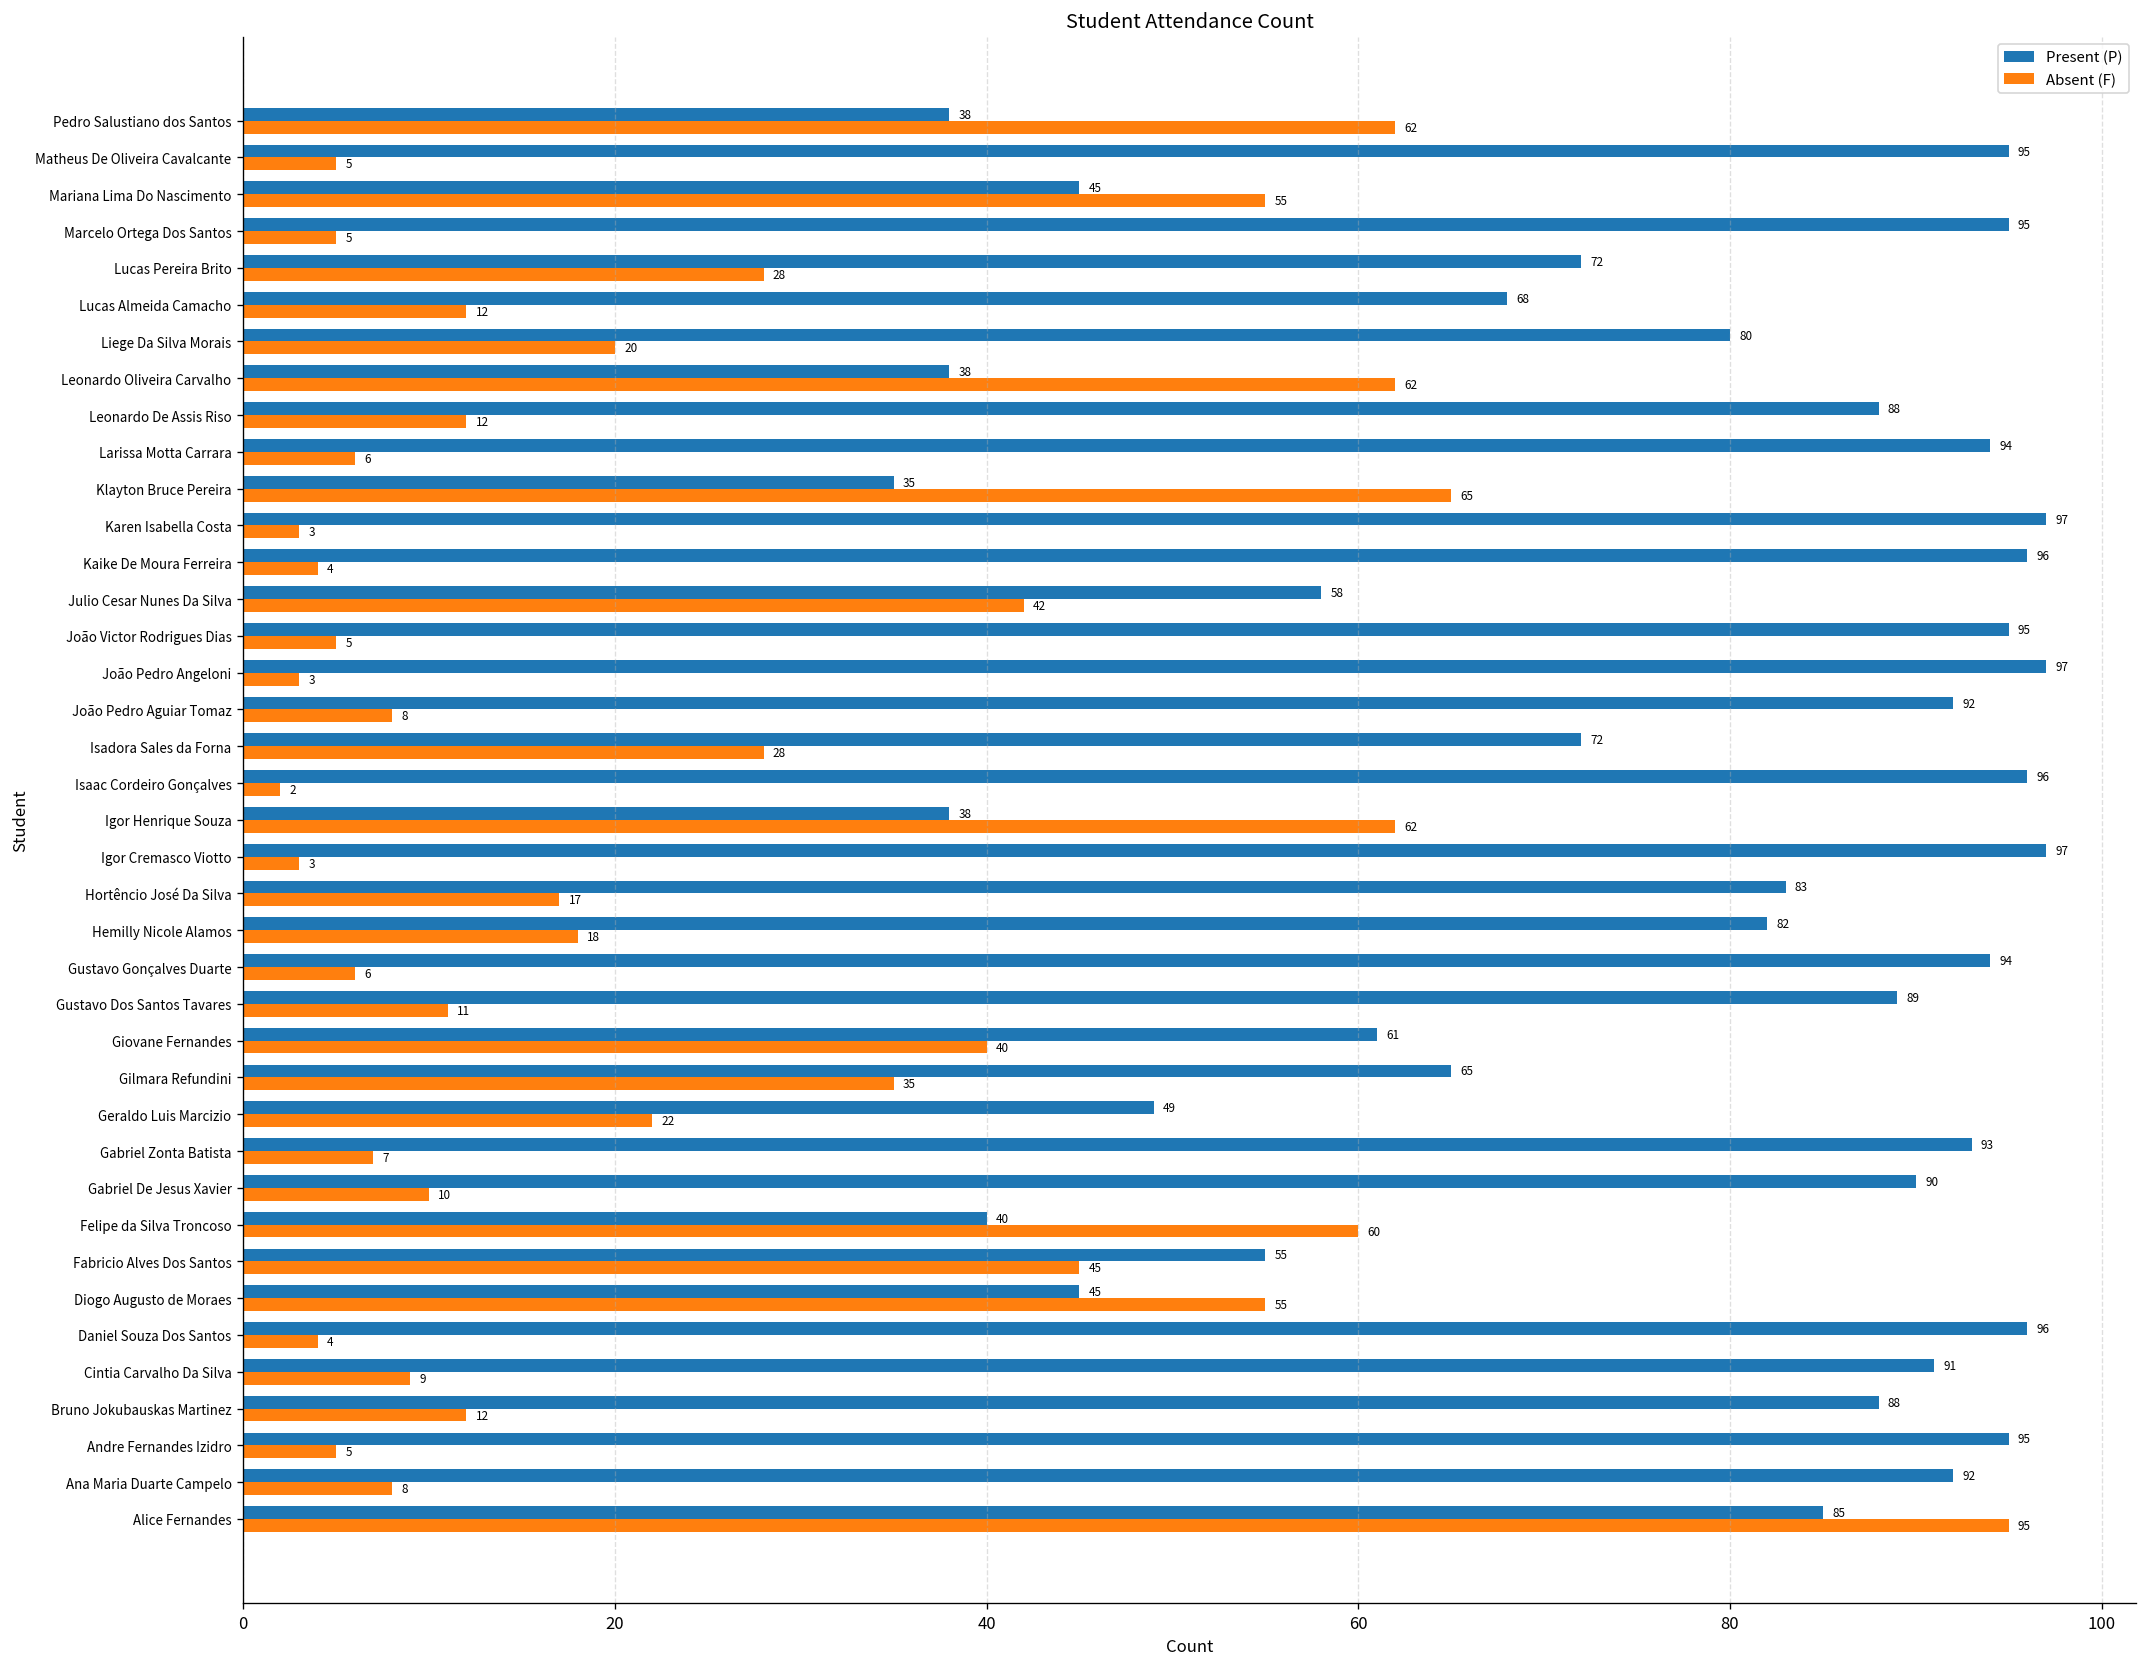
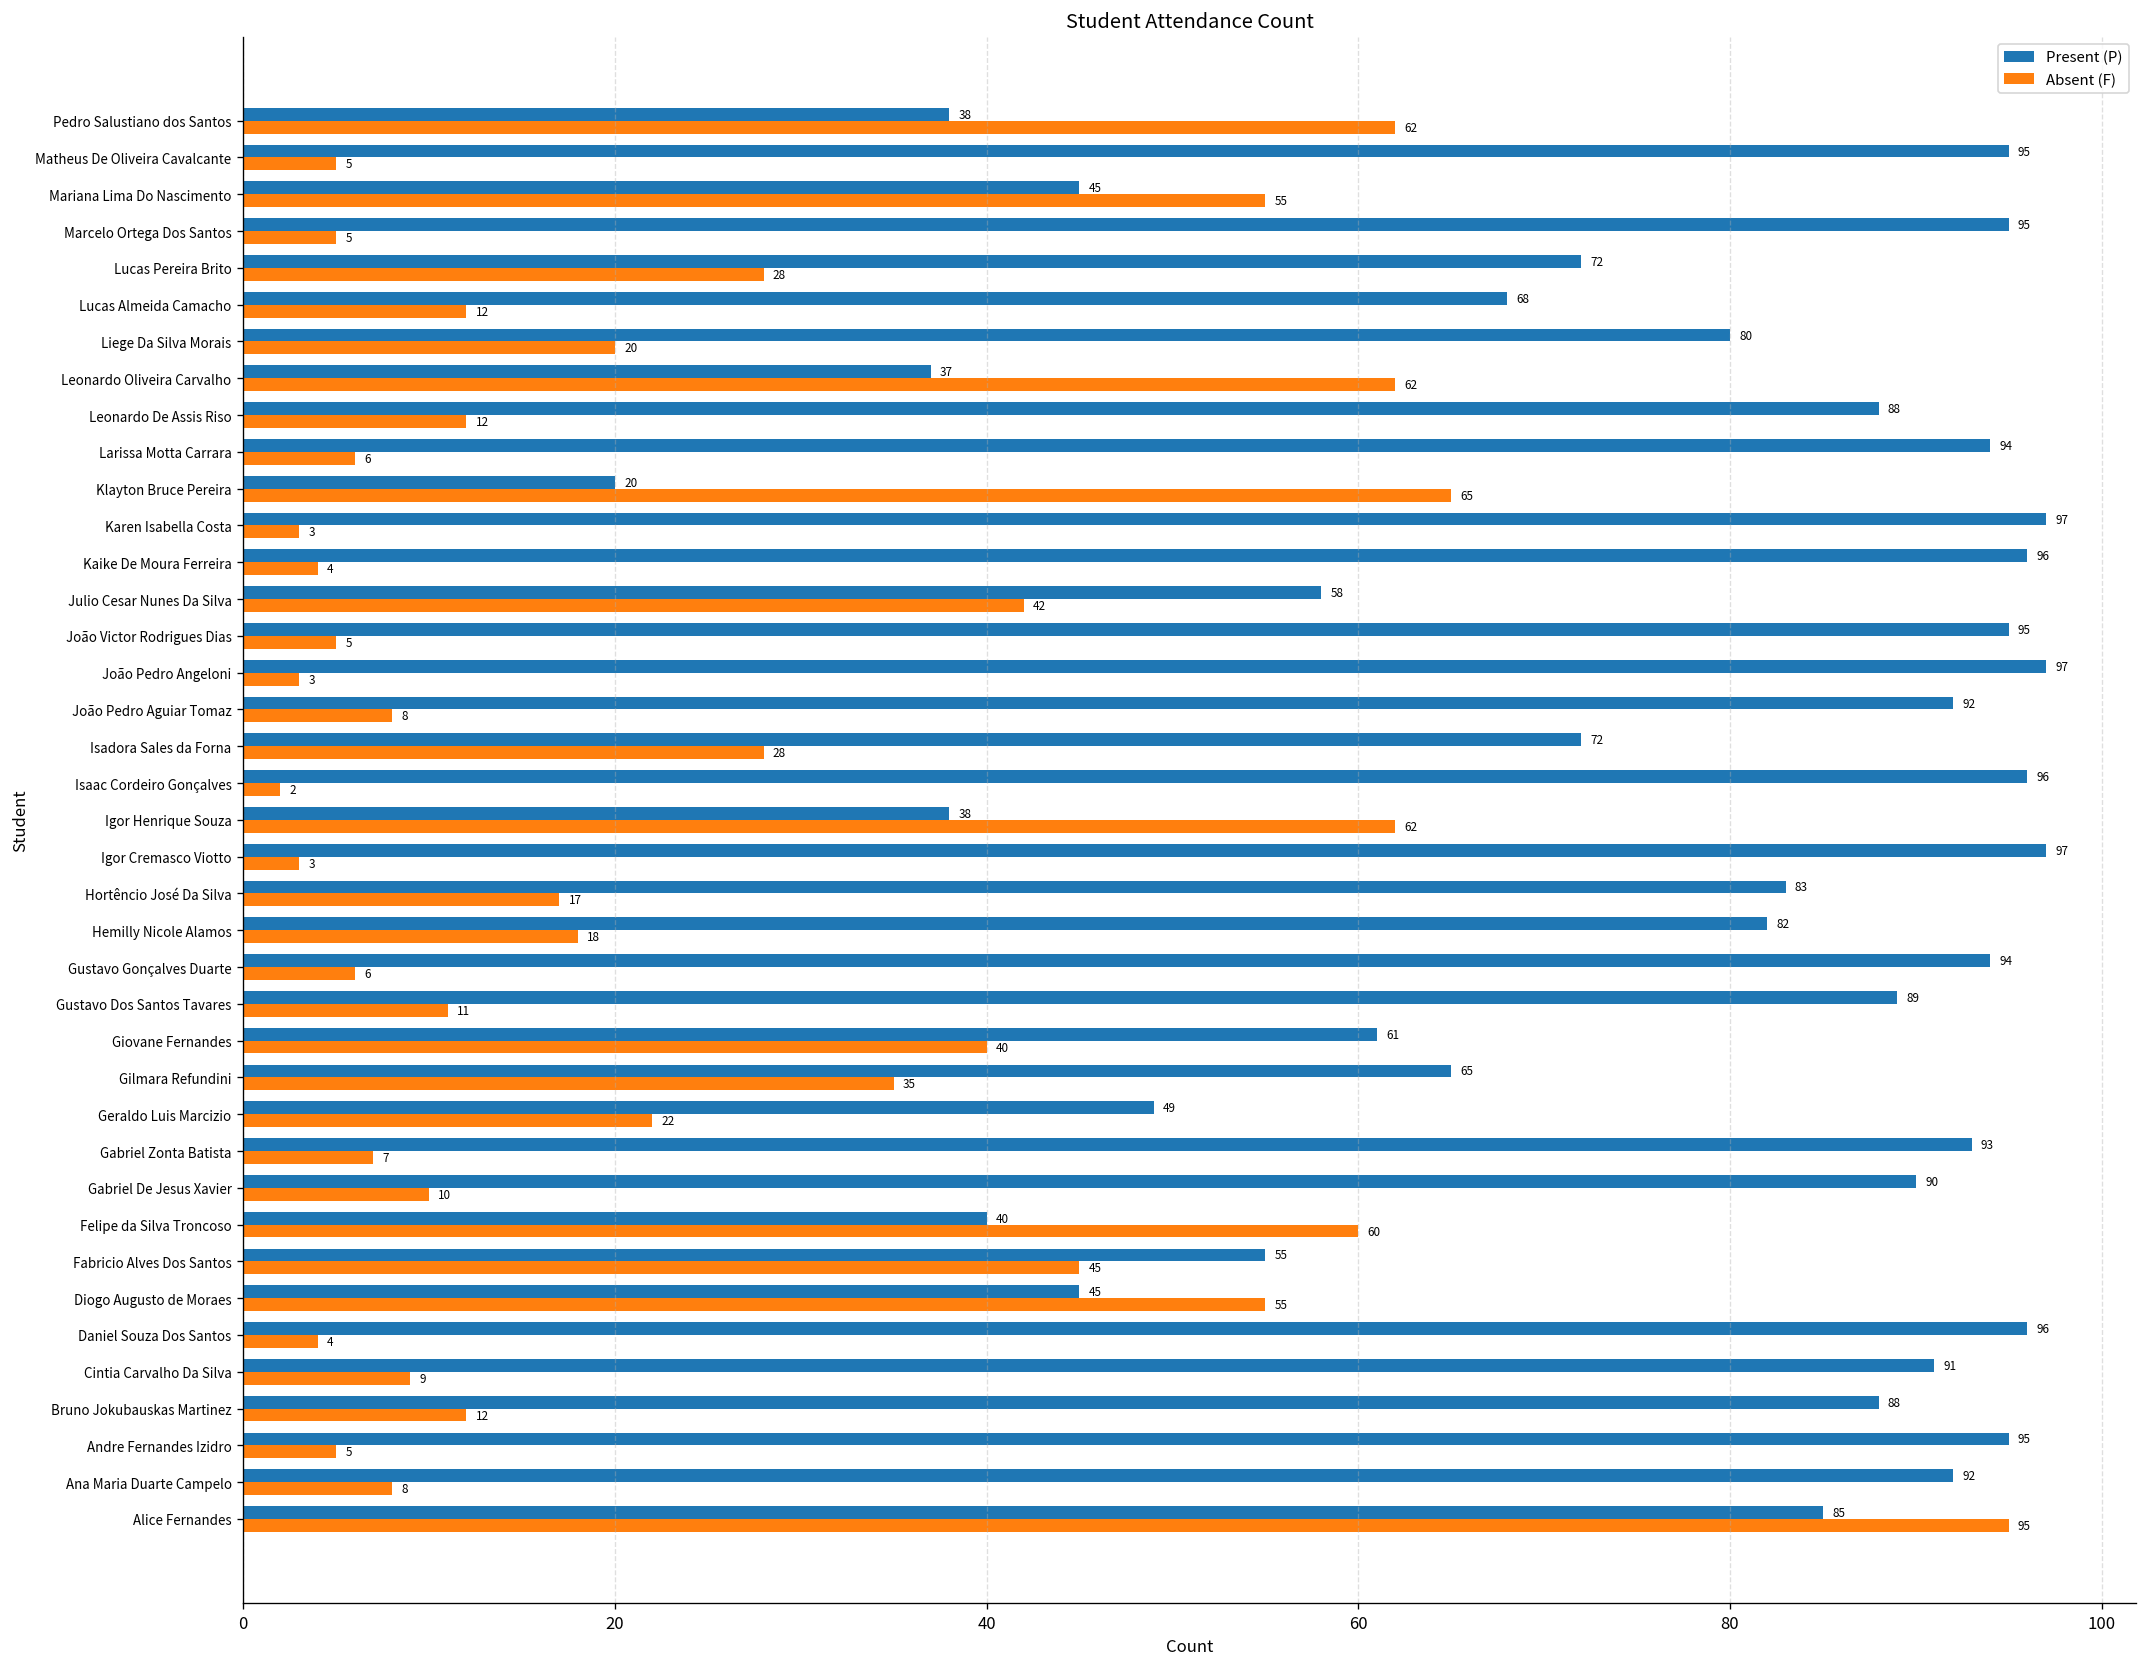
  {
    "Present (P)": {
      "Pedro Salustiano dos Santos": 38,
      "Matheus De Oliveira Cavalcante": 95,
      "Mariana Lima Do Nascimento": 45,
      "Marcelo Ortega Dos Santos": 95,
      "Lucas Pereira Brito": 72,
      "Lucas Almeida Camacho": 68,
      "Liege Da Silva Morais": 80,
-     "Leonardo Oliveira Carvalho": 38,
+     "Leonardo Oliveira Carvalho": 37,
      "Leonardo De Assis Riso": 88,
      "Larissa Motta Carrara": 94,
-     "Klayton Bruce Pereira": 35,
+     "Klayton Bruce Pereira": 20,
      "Karen Isabella Costa": 97,
      "Kaike De Moura Ferreira": 96,
      "Julio Cesar Nunes Da Silva": 58,
      "João Victor Rodrigues Dias": 95,
      "João Pedro Angeloni": 97,
      "João Pedro Aguiar Tomaz": 92,
      "Isadora Sales da Forna": 72,
      "Isaac Cordeiro Gonçalves": 96,
      "Igor Henrique Souza": 38,
      "Igor Cremasco Viotto": 97,
      "Hortêncio José Da Silva": 83,
      "Hemilly Nicole Alamos": 82,
      "Gustavo Gonçalves Duarte": 94,
      "Gustavo Dos Santos Tavares": 89,
      "Giovane Fernandes": 61,
      "Gilmara Refundini": 65,
      "Geraldo Luis Marcizio": 49,
      "Gabriel Zonta Batista": 93,
      "Gabriel De Jesus Xavier": 90,
      "Felipe da Silva Troncoso": 40,
      "Fabricio Alves Dos Santos": 55,
      "Diogo Augusto de Moraes": 45,
      "Daniel Souza Dos Santos": 96,
      "Cintia Carvalho Da Silva": 91,
      "Bruno Jokubauskas Martinez": 88,
      "Andre Fernandes Izidro": 95,
      "Ana Maria Duarte Campelo": 92,
      "Alice Fernandes": 85
    },
    "Absent (F)": {
      "Pedro Salustiano dos Santos": 62,
      "Matheus De Oliveira Cavalcante": 5,
      "Mariana Lima Do Nascimento": 55,
      "Marcelo Ortega Dos Santos": 5,
      "Lucas Pereira Brito": 28,
      "Lucas Almeida Camacho": 12,
      "Liege Da Silva Morais": 20,
      "Leonardo Oliveira Carvalho": 62,
      "Leonardo De Assis Riso": 12,
      "Larissa Motta Carrara": 6,
      "Klayton Bruce Pereira": 65,
      "Karen Isabella Costa": 3,
      "Kaike De Moura Ferreira": 4,
      "Julio Cesar Nunes Da Silva": 42,
      "João Victor Rodrigues Dias": 5,
      "João Pedro Angeloni": 3,
      "João Pedro Aguiar Tomaz": 8,
      "Isadora Sales da Forna": 28,
      "Isaac Cordeiro Gonçalves": 2,
      "Igor Henrique Souza": 62,
      "Igor Cremasco Viotto": 3,
      "Hortêncio José Da Silva": 17,
      "Hemilly Nicole Alamos": 18,
      "Gustavo Gonçalves Duarte": 6,
      "Gustavo Dos Santos Tavares": 11,
      "Giovane Fernandes": 40,
      "Gilmara Refundini": 35,
      "Geraldo Luis Marcizio": 22,
      "Gabriel Zonta Batista": 7,
      "Gabriel De Jesus Xavier": 10,
      "Felipe da Silva Troncoso": 60,
      "Fabricio Alves Dos Santos": 45,
      "Diogo Augusto de Moraes": 55,
      "Daniel Souza Dos Santos": 4,
      "Cintia Carvalho Da Silva": 9,
      "Bruno Jokubauskas Martinez": 12,
      "Andre Fernandes Izidro": 5,
      "Ana Maria Duarte Campelo": 8,
      "Alice Fernandes": 95
    }
  }
